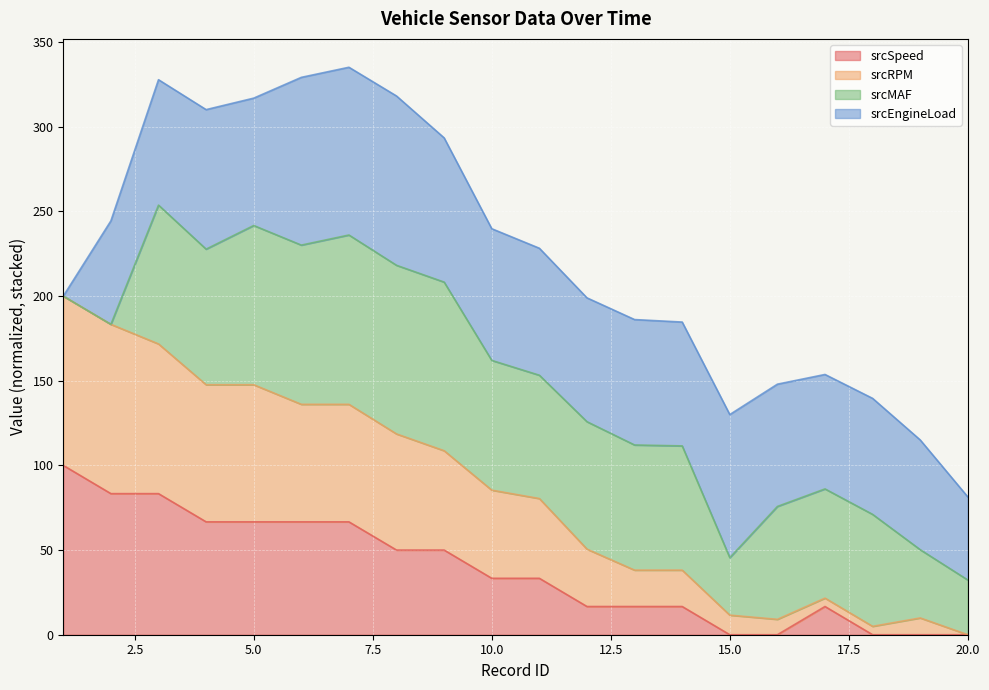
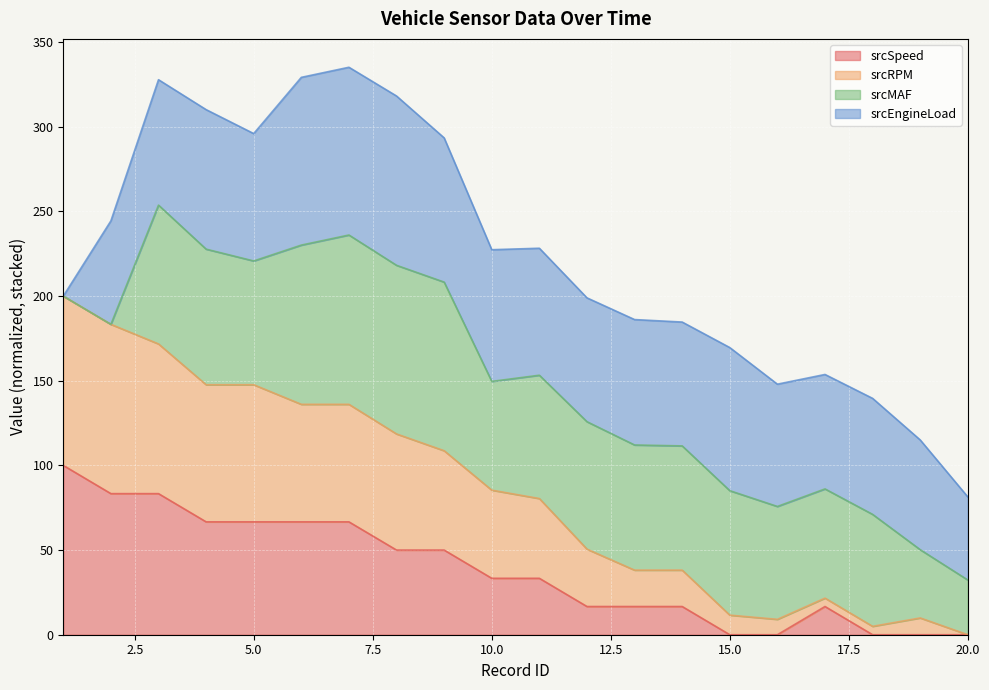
  {
    "srcMAF": {
-     "5.0": 94,
-     "10.0": 77,
-     "15.0": 34,
+     "5.0": 73,
+     "10.0": 64,
+     "15.0": 74,
      "20.0": 32
    },
    "srcEngineLoad": {
      "5.0": 75,
      "10.0": 78,
      "15.0": 85,
      "20.0": 49
    }
  }
